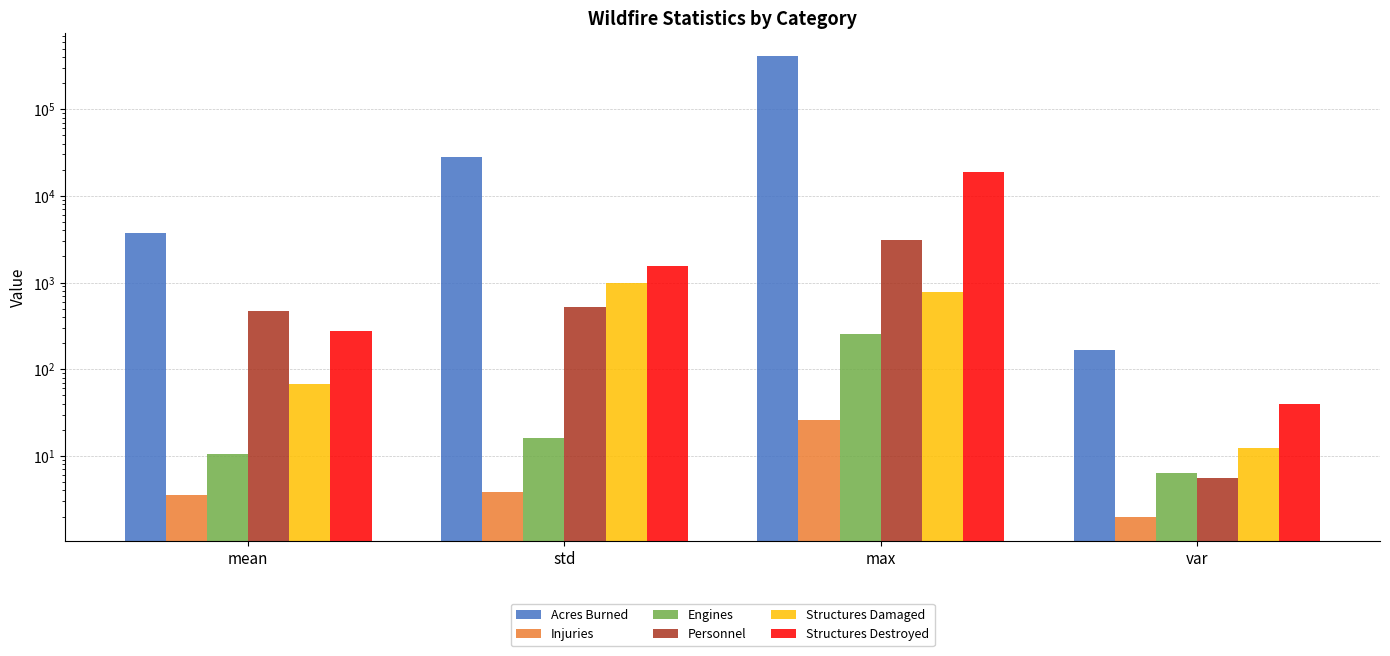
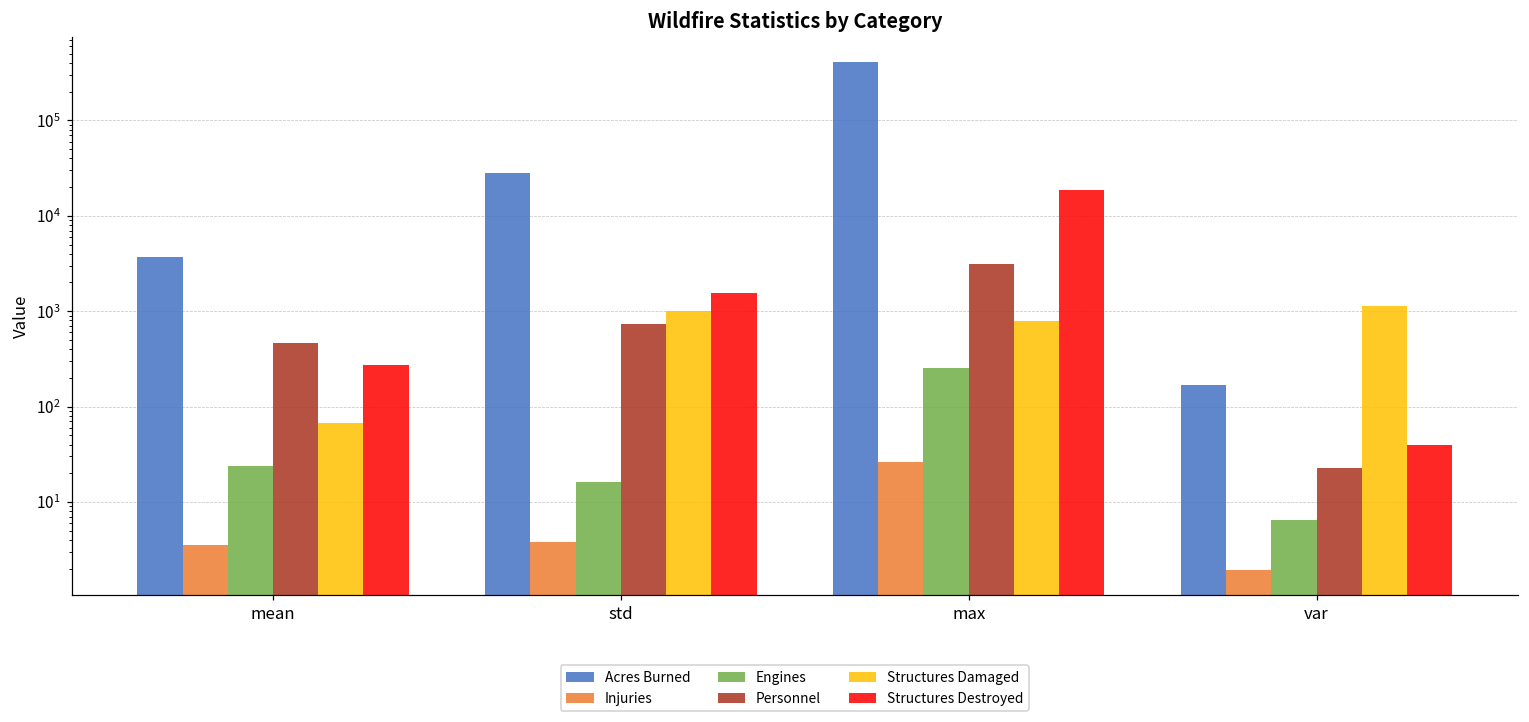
  {
    "Acres Burned": {
      "mean": 3700,
      "std": 28000,
      "max": 400000,
      "var": 170
    },
    "Injuries": {
      "mean": 3.5,
      "std": 4,
      "max": 26,
      "var": 2
    },
    "Engines": {
-     "mean": 10,
+     "mean": 24,
      "std": 16,
      "max": 260,
      "var": 6
    },
    "Personnel": {
      "mean": 500,
-     "std": 500,
+     "std": 700,
      "max": 3100,
-     "var": 6
+     "var": 23
    },
    "Structures Damaged": {
      "mean": 70,
      "std": 1000,
      "max": 800,
-     "var": 12
+     "var": 1100
    },
    "Structures Destroyed": {
      "mean": 270,
      "std": 1600,
      "max": 19000,
      "var": 40
    }
  }
